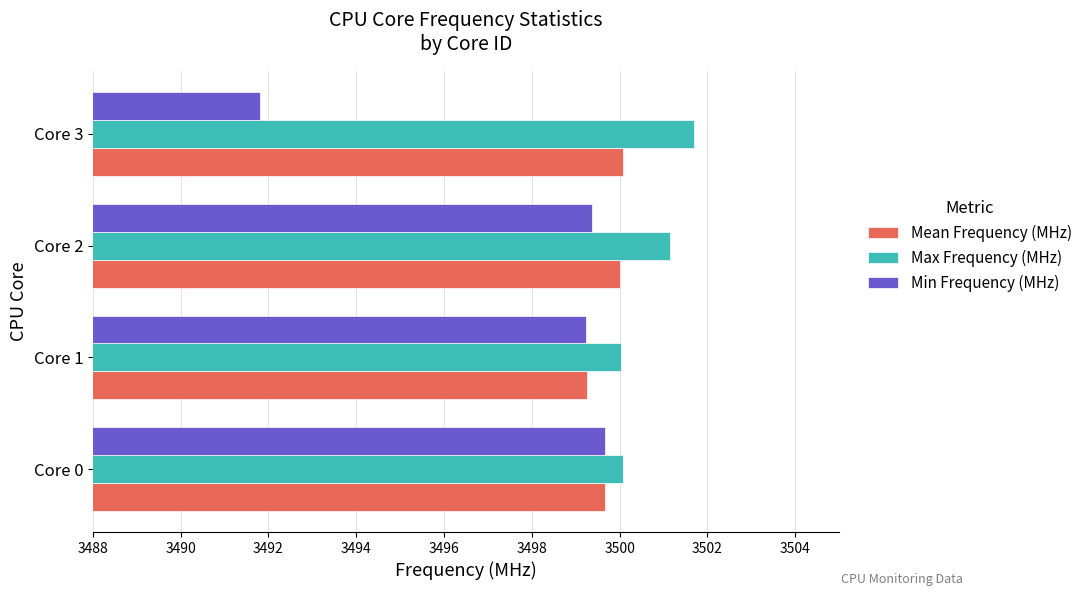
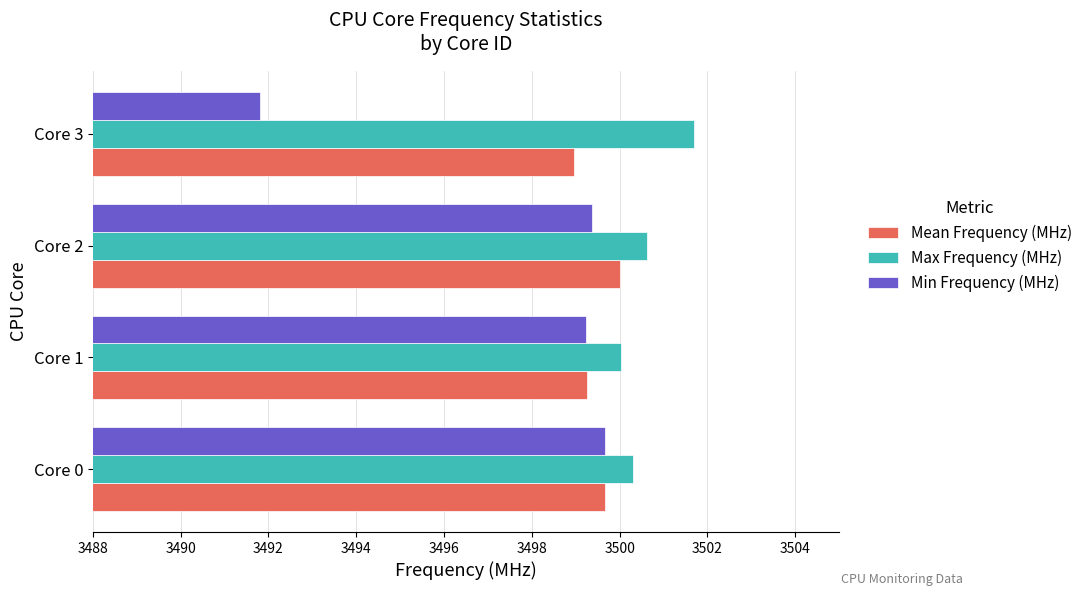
  {
    "Mean Frequency (MHz)": {
-     "Core 3": 3500.1,
+     "Core 3": 3499.0,
      "Core 2": 3500.0,
      "Core 1": 3499.3,
      "Core 0": 3499.7
    },
    "Max Frequency (MHz)": {
      "Core 3": 3501.7,
-     "Core 2": 3501.1,
+     "Core 2": 3500.6,
      "Core 1": 3500.0,
-     "Core 0": 3500.1
+     "Core 0": 3500.3
    },
    "Min Frequency (MHz)": {
      "Core 3": 3491.8,
      "Core 2": 3499.4,
      "Core 1": 3499.2,
      "Core 0": 3499.7
    }
  }
